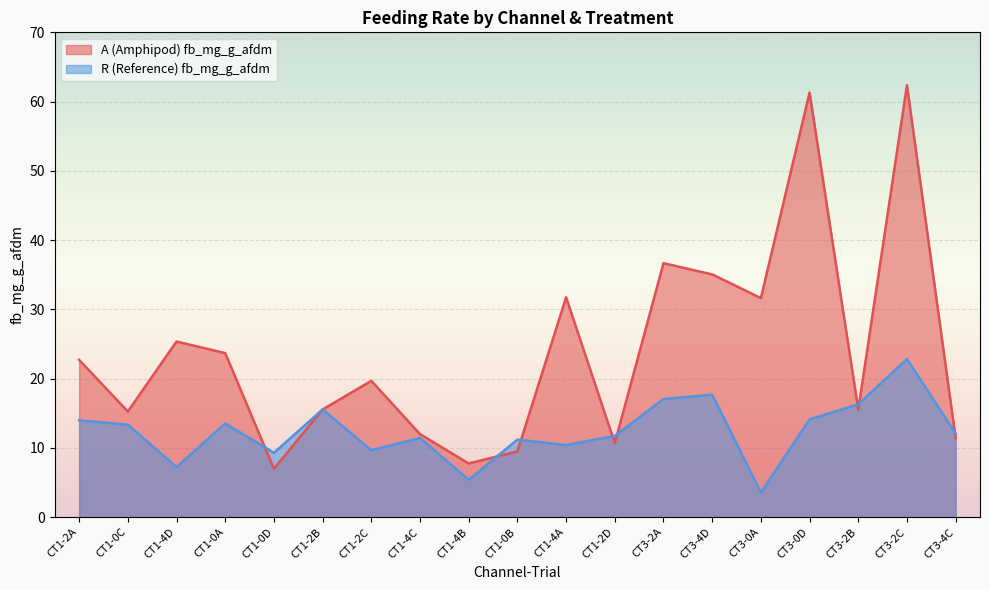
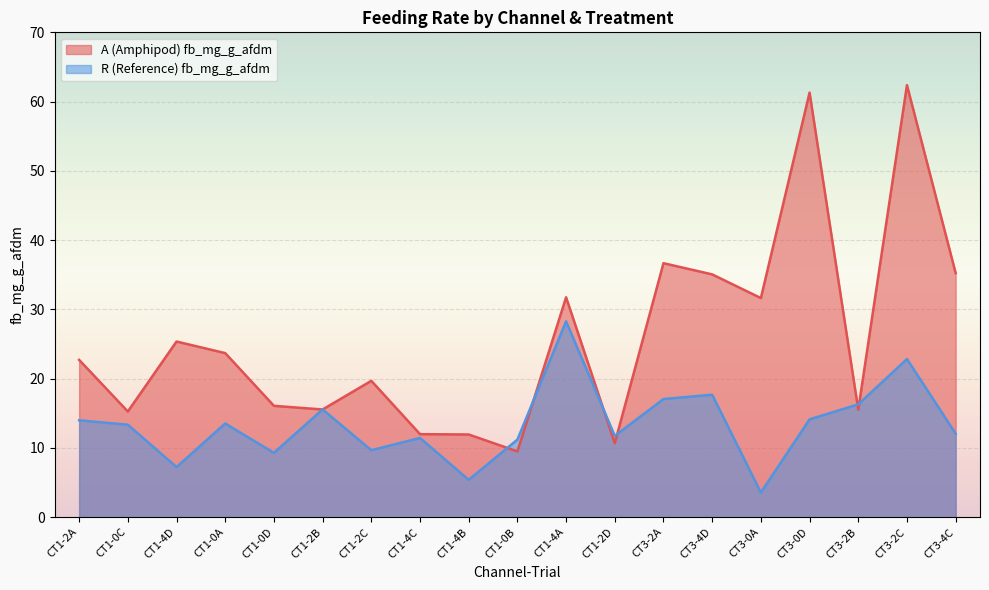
  {
    "A (Amphipod) fb_mg_g_afdm": {
      "CT1-2A": 23,
      "CT1-0C": 15,
      "CT1-4D": 25,
      "CT1-0A": 24,
-     "CT1-0D": 7,
+     "CT1-0D": 16,
      "CT1-2C": 20,
      "CT1-4C": 12,
-     "CT1-4B": 8,
+     "CT1-4B": 12,
      "CT1-0B": 9,
      "CT1-4A": 32,
      "CT1-2D": 11,
      "CT3-2A": 37,
      "CT3-4D": 35,
      "CT3-0A": 32,
      "CT3-0D": 61,
      "CT3-2B": 16,
      "CT3-2C": 62,
-     "CT3-4C": 11
+     "CT3-4C": 35
    },
    "R (Reference) fb_mg_g_afdm": {
      "CT1-2A": 14,
      "CT1-0C": 13,
      "CT1-4D": 7,
      "CT1-0A": 14,
      "CT1-0D": 9,
      "CT1-2C": 10,
      "CT1-4C": 11,
      "CT1-4B": 5,
      "CT1-0B": 11,
-     "CT1-4A": 10,
+     "CT1-4A": 28,
      "CT1-2D": 12,
      "CT3-2A": 17,
      "CT3-4D": 18,
      "CT3-0A": 4,
      "CT3-0D": 14,
      "CT3-2B": 16,
      "CT3-2C": 23,
      "CT3-4C": 12
    }
  }
